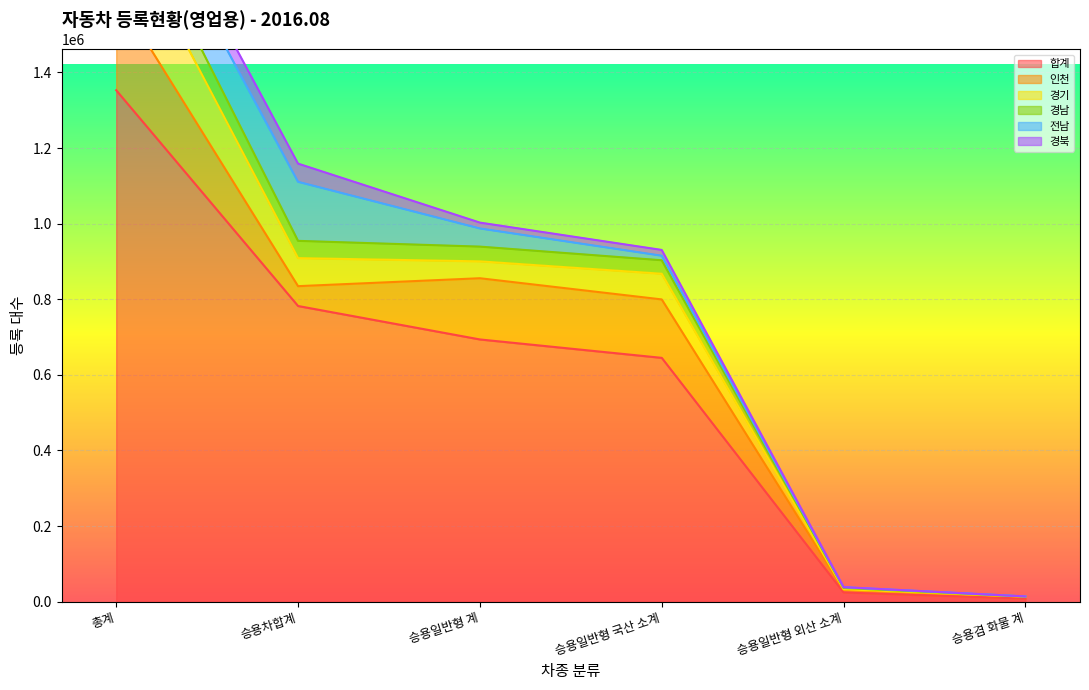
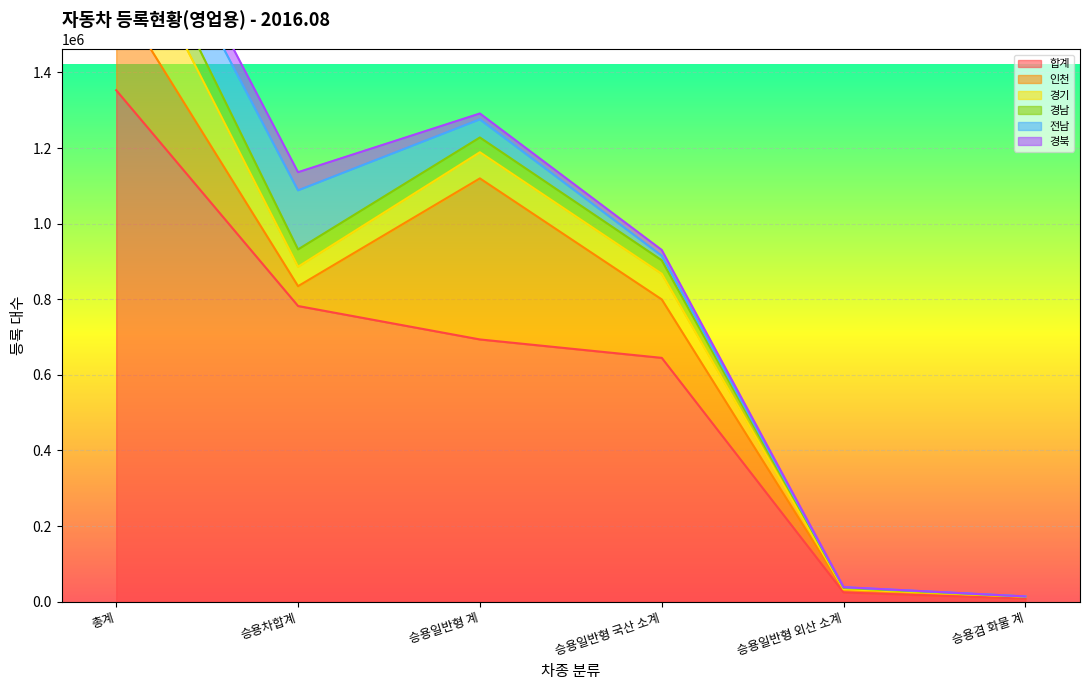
  {
    "합계": {
      "총계": 1350000,
      "승용차합계": 780000,
      "승용일반형 계": 690000,
      "승용일반형 국산 소계": 640000,
      "승용일반형 외산 소계": 20000
    },
    "인천": {
      "승용차합계": 50000,
-     "승용일반형 계": 160000,
+     "승용일반형 계": 430000,
      "승용일반형 국산 소계": 150000
    },
    "경기": {
-     "승용차합계": 70000,
-     "승용일반형 계": 40000,
+     "승용차합계": 50000,
+     "승용일반형 계": 70000,
      "승용일반형 국산 소계": 70000
    },
    "경남": {
      "승용차합계": 50000,
      "승용일반형 계": 40000,
      "승용일반형 국산 소계": 40000
    },
    "전남": {
      "승용차합계": 160000,
      "승용일반형 계": 50000,
      "승용일반형 국산 소계": 10000
    },
    "경북": {
      "승용차합계": 50000,
      "승용일반형 계": 20000,
      "승용일반형 국산 소계": 20000
    }
  }
